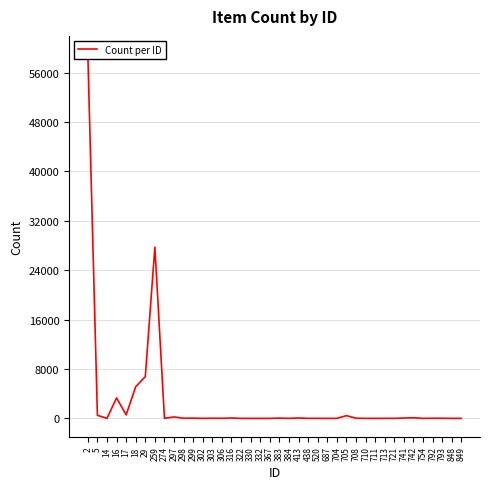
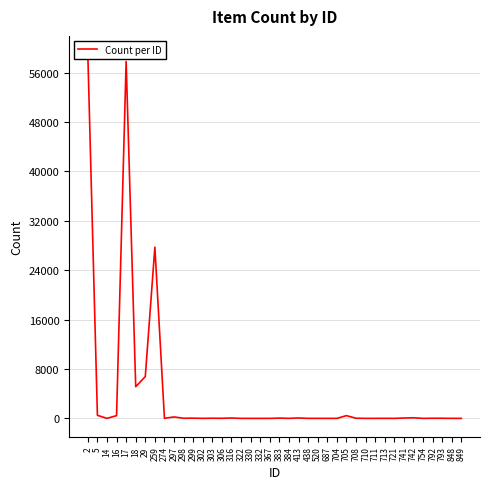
  {
    "5": 0,
    "14": 0,
-   "16": 3000,
-   "17": 1000,
+   "16": 0,
+   "17": 58000,
    "18": 5000,
    "29": 7000,
    "259": 28000,
    "274": 0,
    "297": 0,
    "298": 0,
    "299": 0,
    "302": 0,
    "303": 0,
    "306": 0,
    "316": 0,
    "322": 0,
    "330": 0,
    "332": 0,
    "367": 0,
    "383": 0,
    "384": 0,
    "413": 0,
    "438": 0,
    "520": 0,
    "687": 0,
    "704": 0,
    "705": 0,
    "708": 0,
    "710": 0,
    "711": 0,
    "713": 0,
    "721": 0,
    "741": 0,
    "742": 0,
    "754": 0,
    "792": 0,
    "793": 0,
    "848": 0,
    "849": 0
  }
